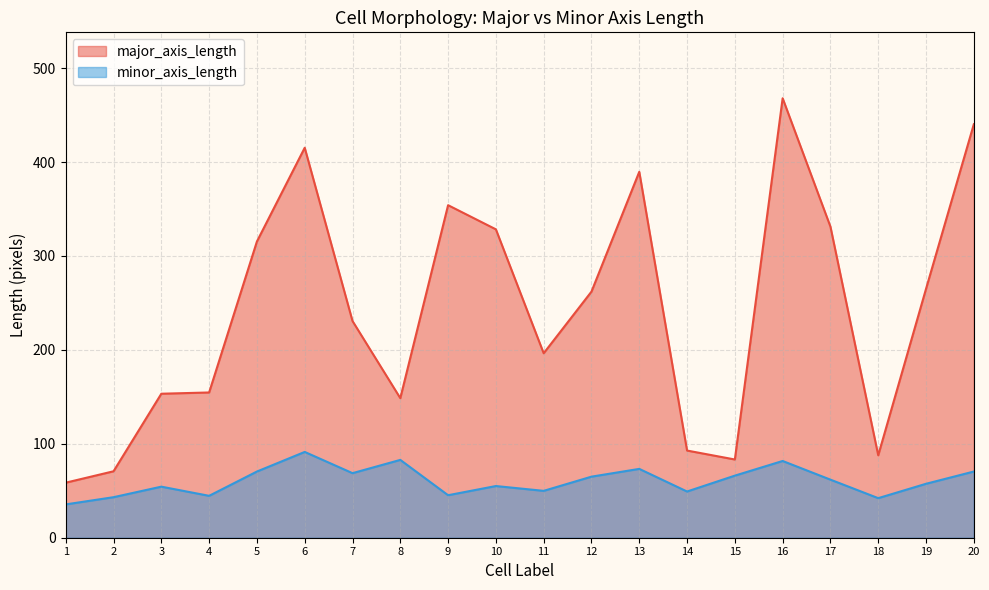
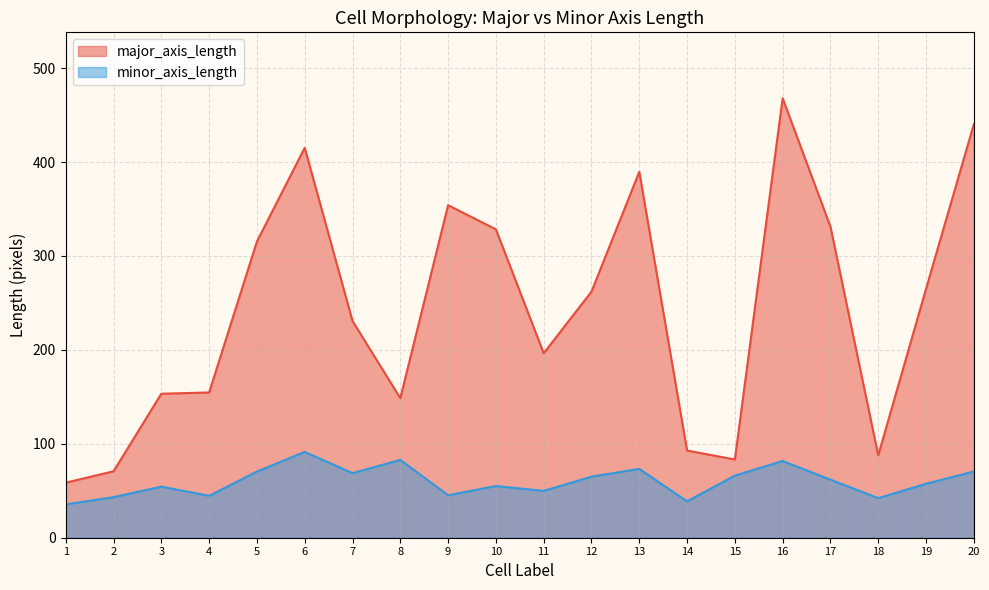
  {
    "major_axis_length": {
      "1": 60,
      "2": 70,
      "3": 150,
      "4": 150,
      "5": 320,
      "6": 420,
      "7": 230,
      "8": 150,
      "9": 350,
      "10": 330,
      "11": 200,
      "12": 260,
      "13": 390,
      "14": 90,
      "15": 80,
      "16": 470,
      "17": 330,
      "18": 90,
      "19": 260,
      "20": 440
    },
    "minor_axis_length": {
      "1": 40,
      "2": 40,
      "3": 50,
      "4": 40,
      "5": 70,
      "6": 90,
      "7": 70,
      "8": 80,
      "9": 50,
      "10": 60,
      "11": 50,
      "12": 70,
      "13": 70,
-     "14": 50,
+     "14": 40,
      "15": 70,
      "16": 80,
      "17": 60,
      "18": 40,
      "19": 60,
      "20": 70
    }
  }
